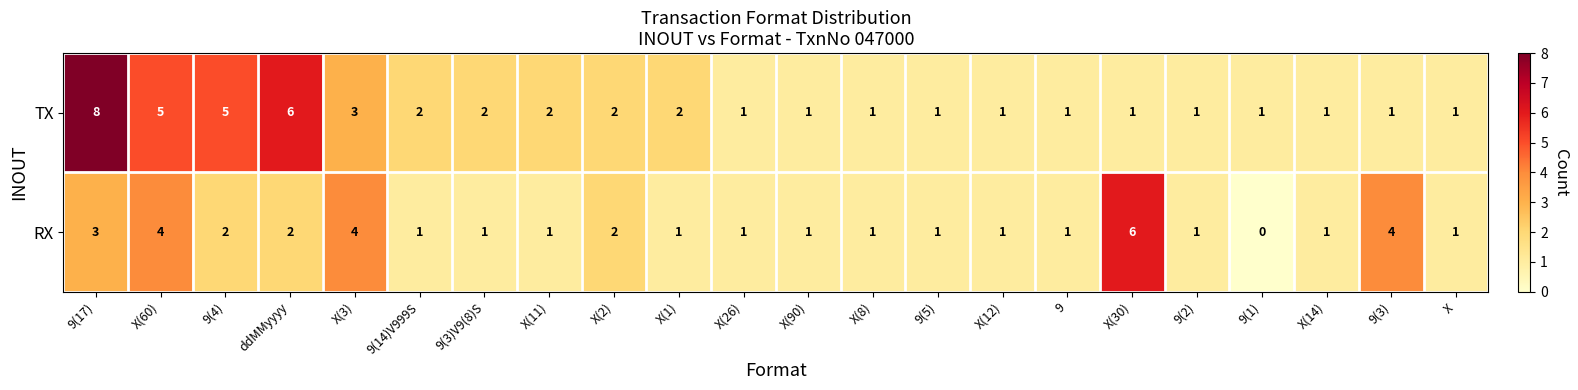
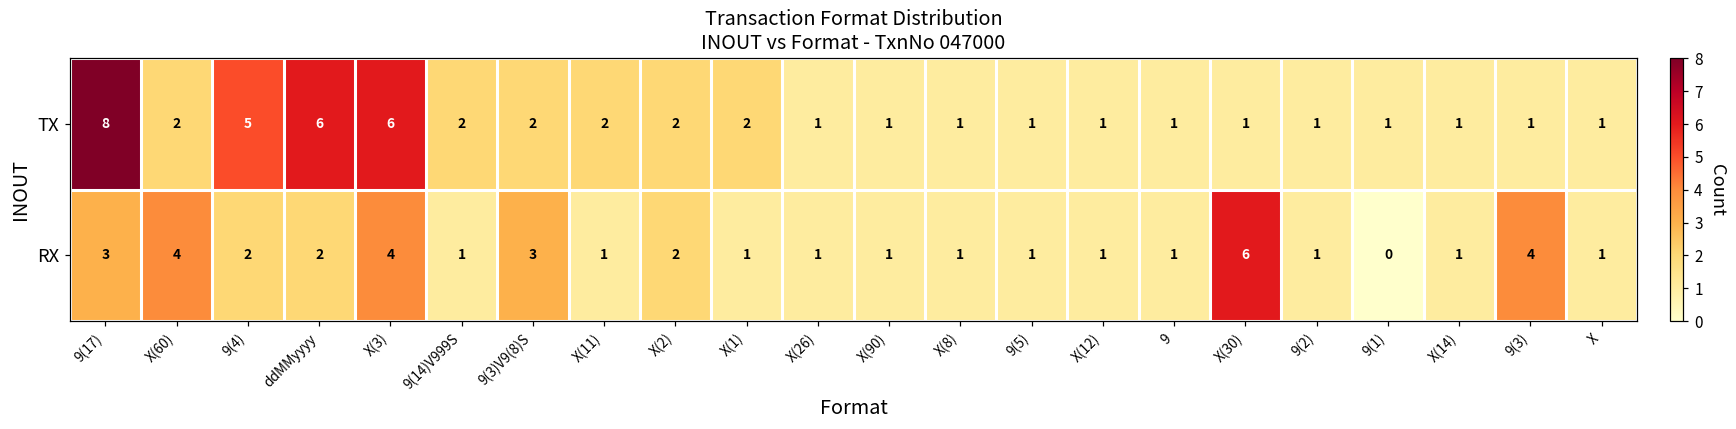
  {
    "TX": {
      "9(17)": 8,
-     "X(60)": 5,
+     "X(60)": 2,
      "9(4)": 5,
      "ddMMyyyy": 6,
-     "X(3)": 3,
+     "X(3)": 6,
      "9(14)V999S": 2,
      "9(3)V9(8)S": 2,
      "X(11)": 2,
      "X(2)": 2,
      "X(1)": 2,
      "X(26)": 1,
      "X(90)": 1,
      "X(8)": 1,
      "9(5)": 1,
      "X(12)": 1,
      "9": 1,
      "X(30)": 1,
      "9(2)": 1,
      "9(1)": 1,
      "X(14)": 1,
      "9(3)": 1,
      "X": 1
    },
    "RX": {
      "9(17)": 3,
      "X(60)": 4,
      "9(4)": 2,
      "ddMMyyyy": 2,
      "X(3)": 4,
      "9(14)V999S": 1,
-     "9(3)V9(8)S": 1,
+     "9(3)V9(8)S": 3,
      "X(11)": 1,
      "X(2)": 2,
      "X(1)": 1,
      "X(26)": 1,
      "X(90)": 1,
      "X(8)": 1,
      "9(5)": 1,
      "X(12)": 1,
      "9": 1,
      "X(30)": 6,
      "9(2)": 1,
      "9(1)": 0,
      "X(14)": 1,
      "9(3)": 4,
      "X": 1
    }
  }
